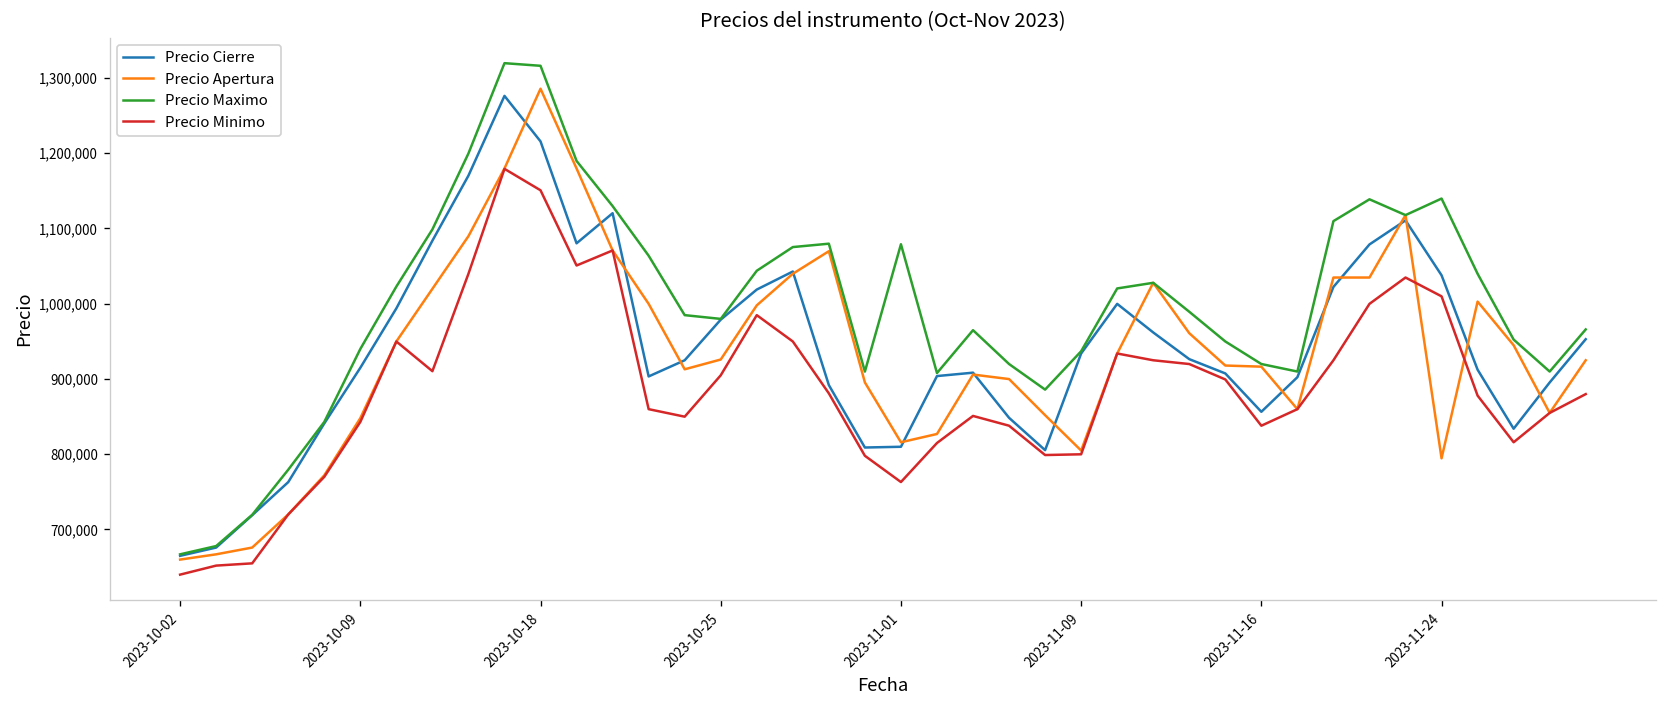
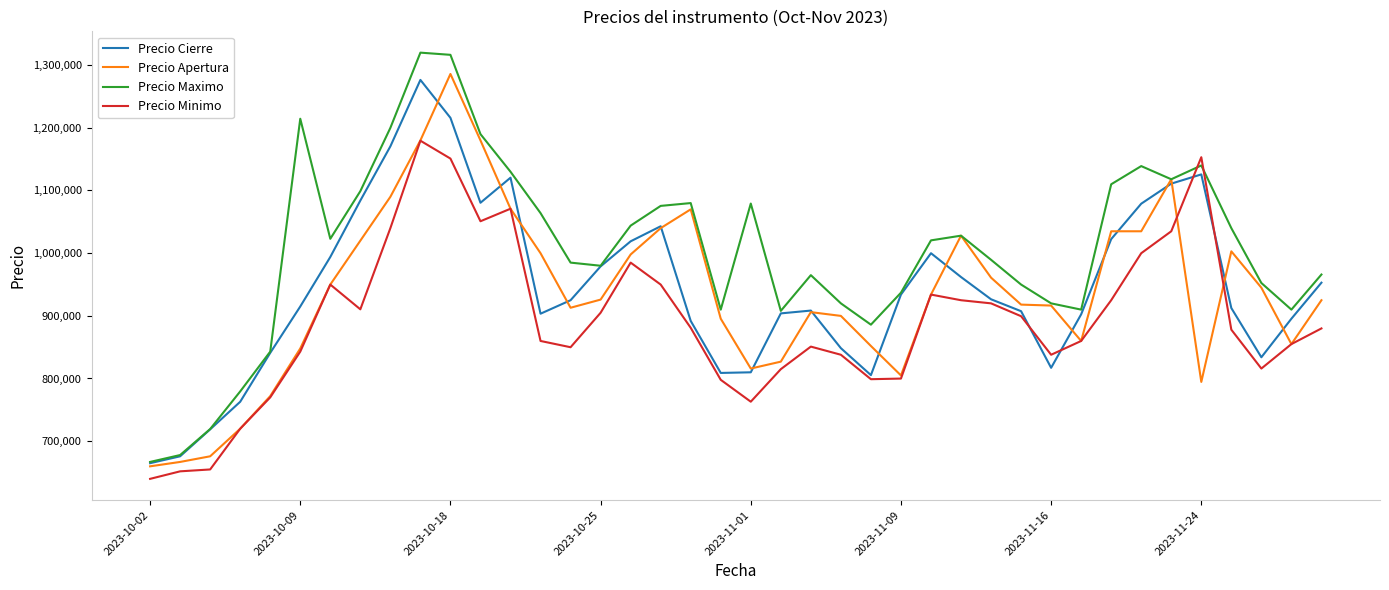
  {
    "Precio Cierre": {
      "2023-10-09": "910,000",
      "2023-10-18": "1,220,000",
      "2023-11-01": "810,000",
-     "2023-11-16": "860,000",
-     "2023-11-24": "1,040,000"
+     "2023-11-16": "820,000",
+     "2023-11-24": "1,130,000"
    },
    "Precio Apertura": {
      "2023-10-02": "660,000",
      "2023-10-09": "850,000",
      "2023-10-18": "1,290,000",
      "2023-10-25": "930,000",
      "2023-11-01": "820,000",
      "2023-11-09": "800,000",
      "2023-11-24": "790,000"
    },
    "Precio Maximo": {
-     "2023-10-09": "940,000",
+     "2023-10-09": "1,210,000",
      "2023-10-18": "1,320,000",
      "2023-11-01": "1,080,000",
      "2023-11-24": "1,140,000"
    },
    "Precio Minimo": {
      "2023-10-02": "640,000",
      "2023-10-09": "840,000",
      "2023-10-18": "1,150,000",
      "2023-10-25": "900,000",
      "2023-11-01": "760,000",
      "2023-11-09": "800,000",
      "2023-11-16": "840,000",
-     "2023-11-24": "1,010,000"
+     "2023-11-24": "1,150,000"
    }
  }
